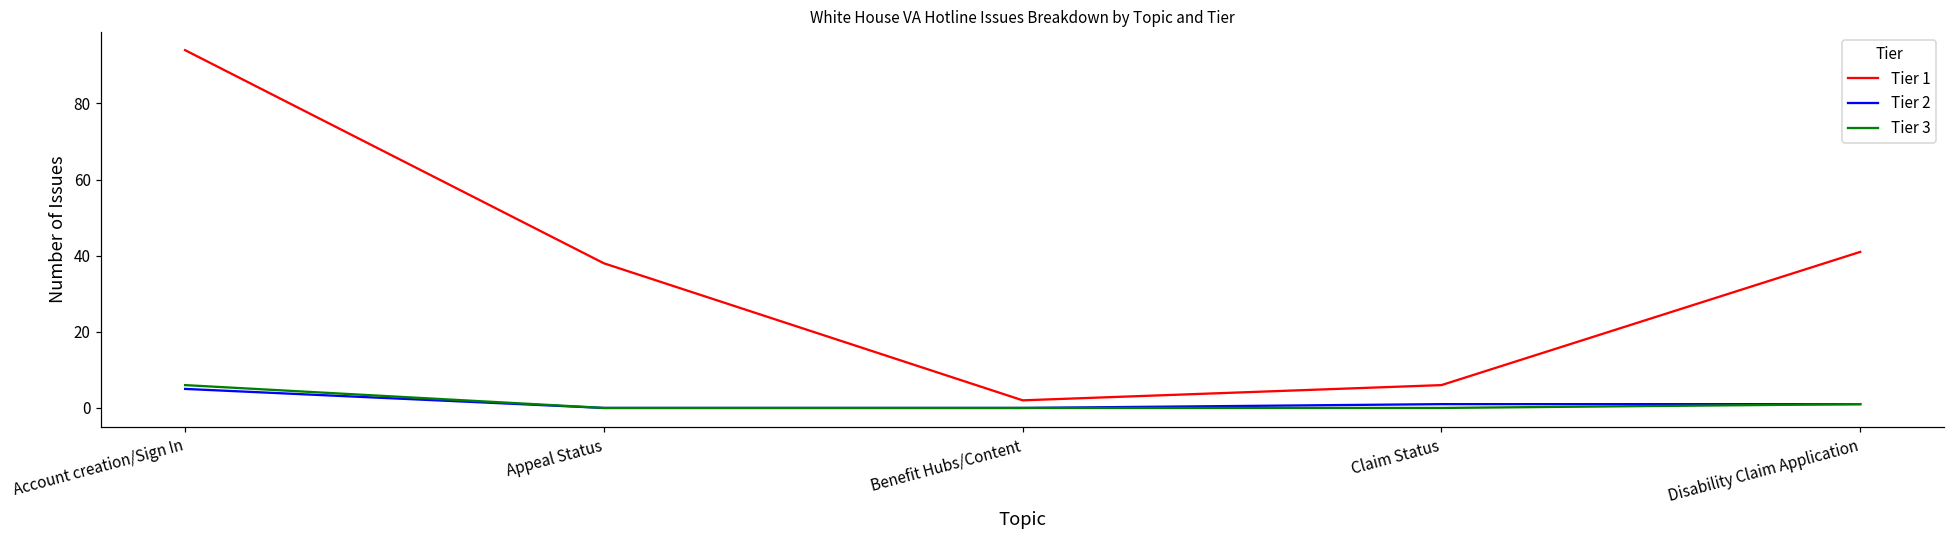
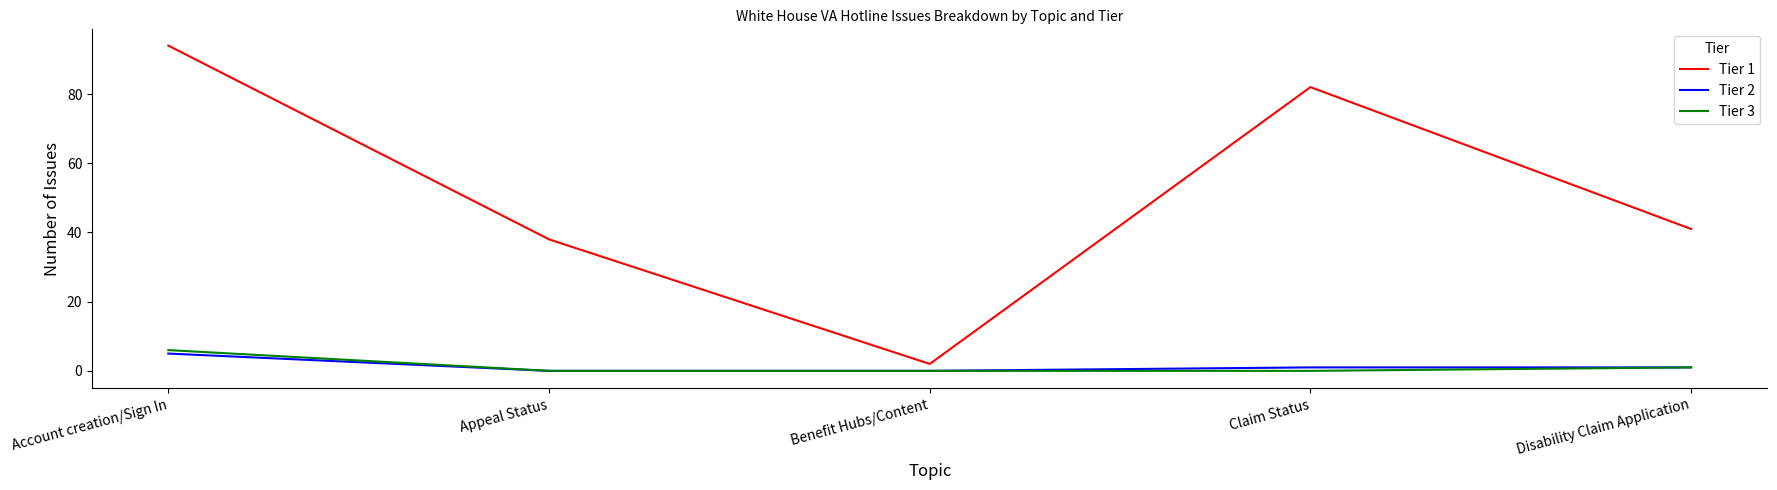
  {
    "Tier 1": {
      "Account creation/Sign In": 94,
      "Appeal Status": 38,
      "Benefit Hubs/Content": 2,
-     "Claim Status": 6,
+     "Claim Status": 82,
      "Disability Claim Application": 41
    },
    "Tier 2": {
      "Account creation/Sign In": 5,
      "Claim Status": 1
    },
    "Tier 3": {
      "Account creation/Sign In": 6,
      "Claim Status": 0
    }
  }
